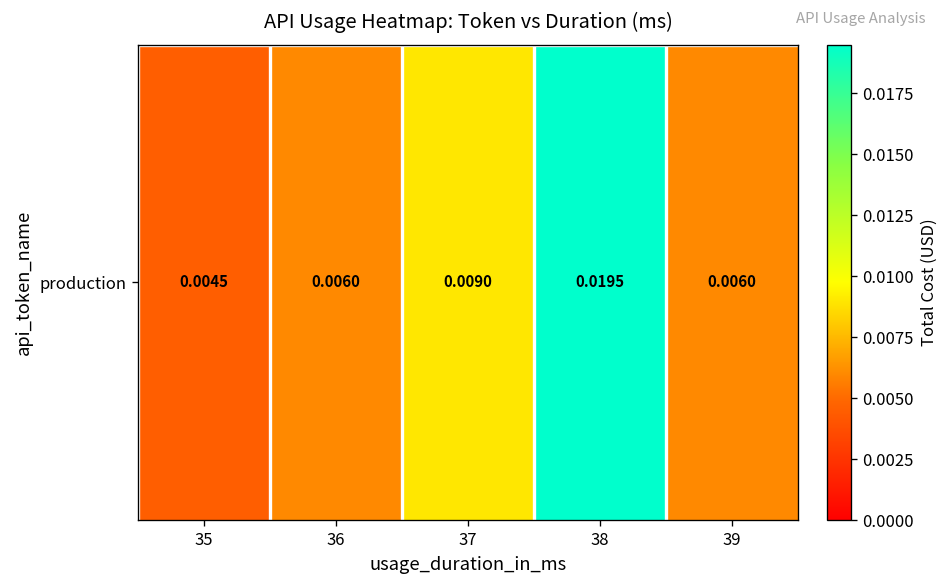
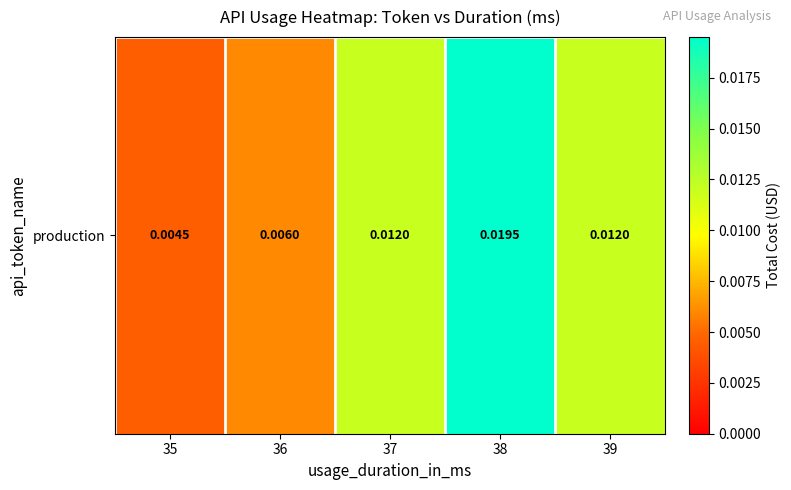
  {
    "production": {
      "35": 0.0045,
      "36": 0.0060,
-     "37": 0.0090,
+     "37": 0.0120,
      "38": 0.0195,
-     "39": 0.0060
+     "39": 0.0120
    }
  }
